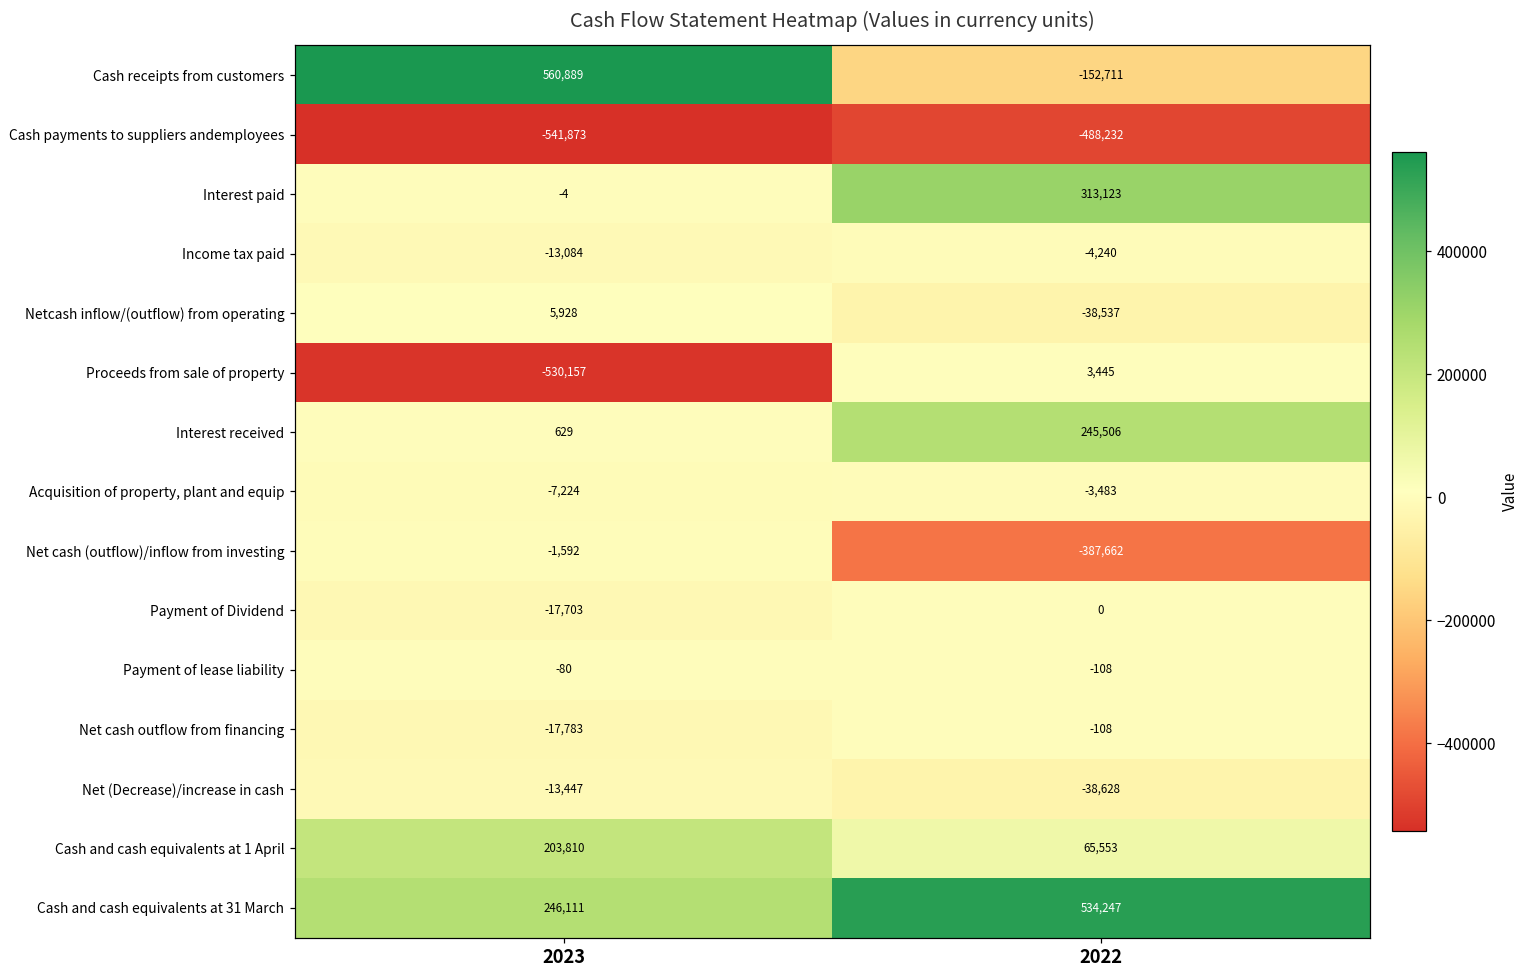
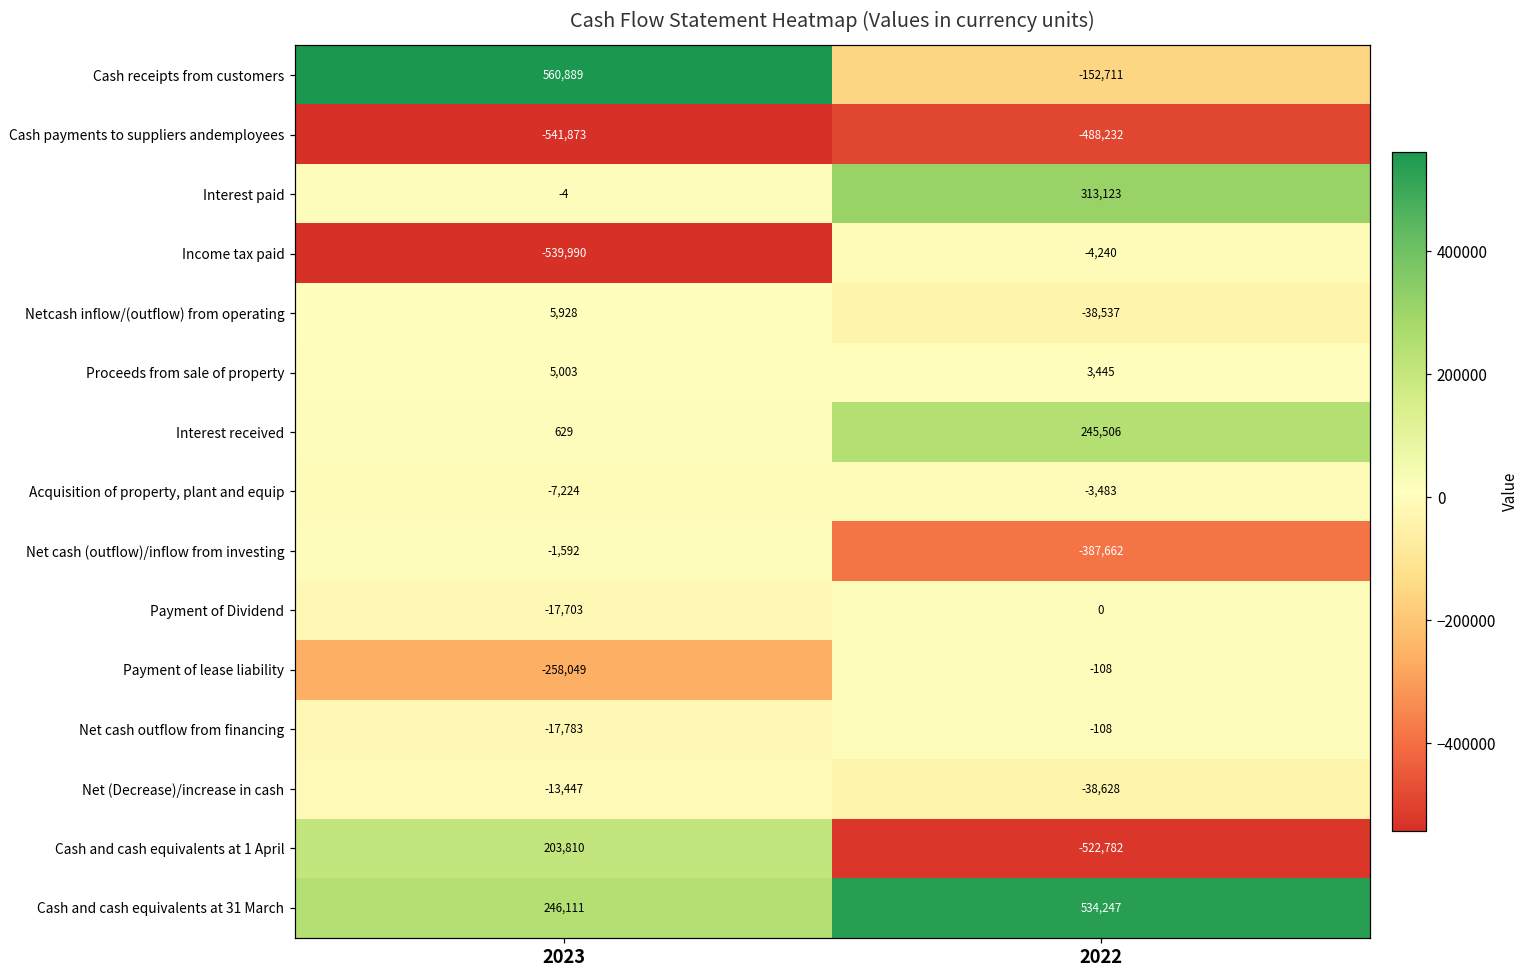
  {
    "Cash receipts from customers": {
      "2023": "560,889",
      "2022": "-152,711"
    },
    "Cash payments to suppliers andemployees": {
      "2023": "-541,873",
      "2022": "-488,232"
    },
    "Interest paid": {
      "2023": "-4",
      "2022": "313,123"
    },
    "Income tax paid": {
-     "2023": "-13,084",
+     "2023": "-539,990",
      "2022": "-4,240"
    },
    "Netcash inflow/(outflow) from operating": {
      "2023": "5,928",
      "2022": "-38,537"
    },
    "Proceeds from sale of property": {
-     "2023": "-530,157",
+     "2023": "5,003",
      "2022": "3,445"
    },
    "Interest received": {
      "2023": "629",
      "2022": "245,506"
    },
    "Acquisition of property, plant and equip": {
      "2023": "-7,224",
      "2022": "-3,483"
    },
    "Net cash (outflow)/inflow from investing": {
      "2023": "-1,592",
      "2022": "-387,662"
    },
    "Payment of Dividend": {
      "2023": "-17,703",
      "2022": "0"
    },
    "Payment of lease liability": {
-     "2023": "-80",
+     "2023": "-258,049",
      "2022": "-108"
    },
    "Net cash outflow from financing": {
      "2023": "-17,783",
      "2022": "-108"
    },
    "Net (Decrease)/increase in cash": {
      "2023": "-13,447",
      "2022": "-38,628"
    },
    "Cash and cash equivalents at 1 April": {
      "2023": "203,810",
-     "2022": "65,553"
+     "2022": "-522,782"
    },
    "Cash and cash equivalents at 31 March": {
      "2023": "246,111",
      "2022": "534,247"
    }
  }
